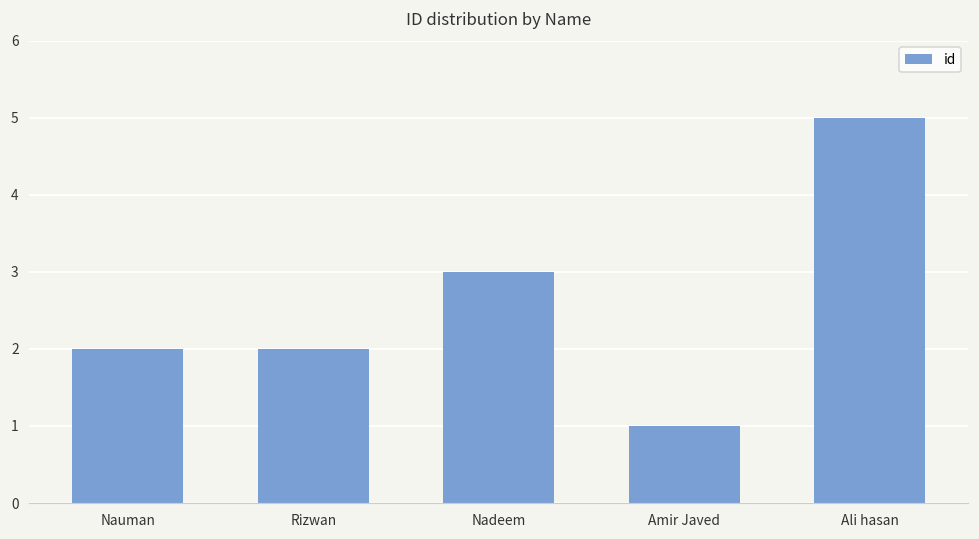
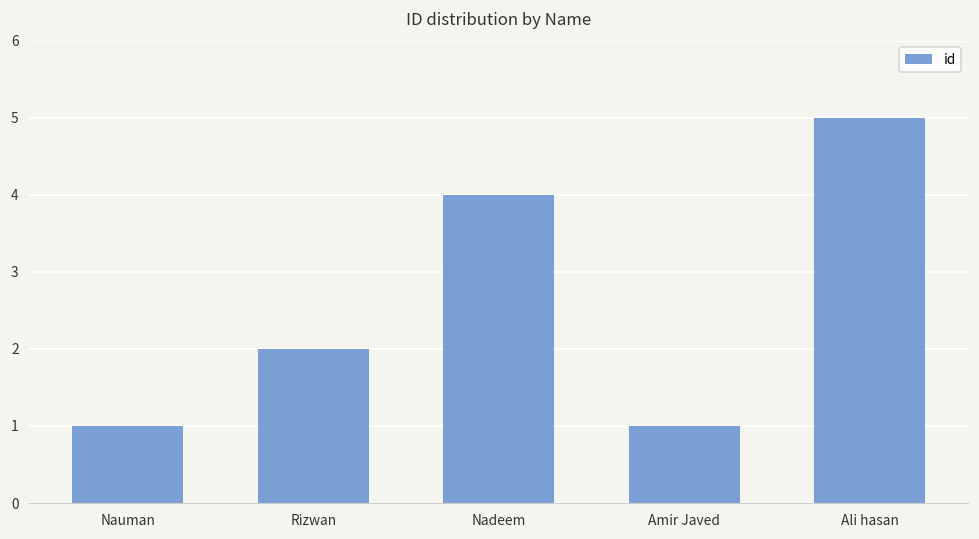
  {
-   "Nauman": 2,
+   "Nauman": 1,
    "Rizwan": 2,
-   "Nadeem": 3,
+   "Nadeem": 4,
    "Amir Javed": 1,
    "Ali hasan": 5
  }
